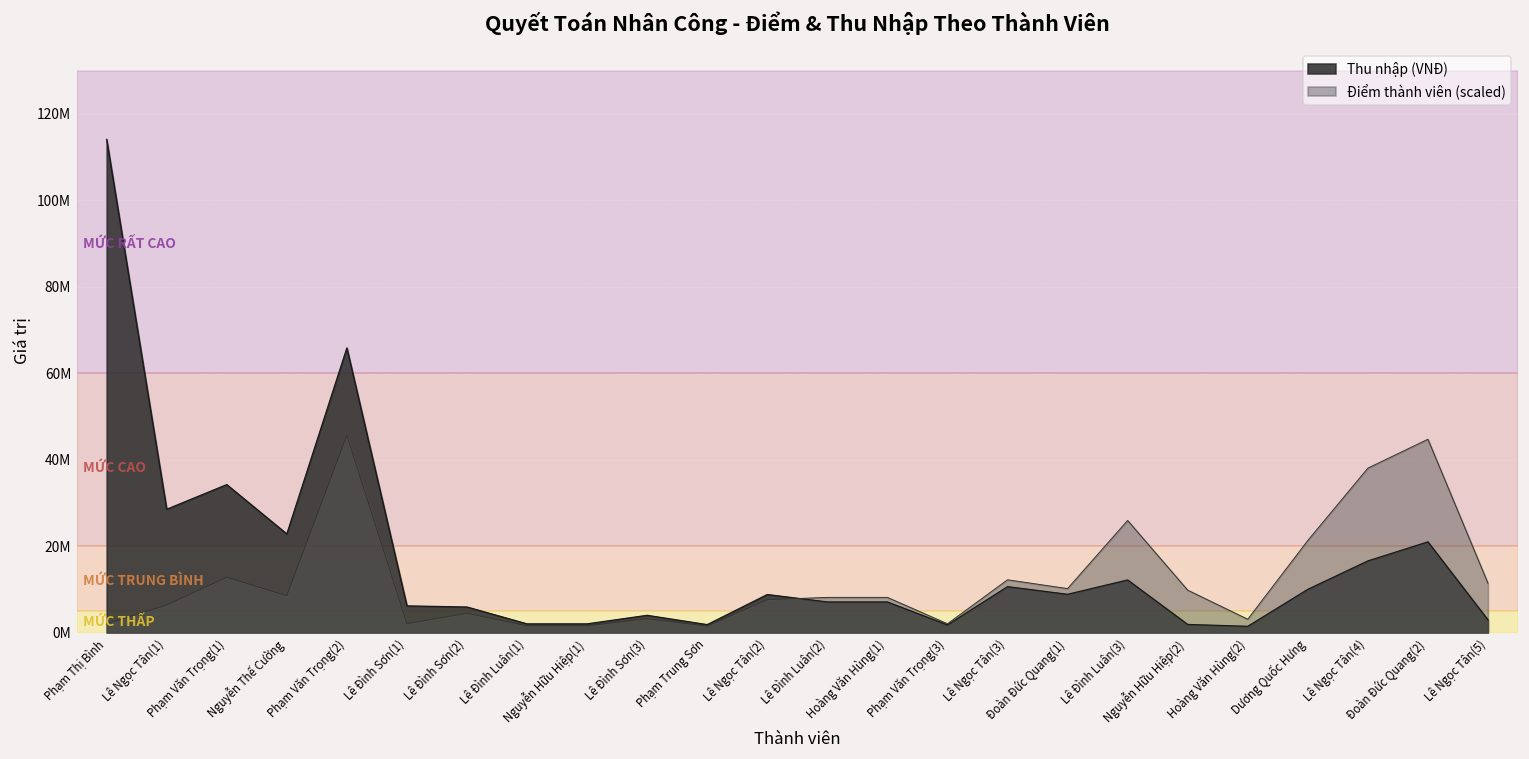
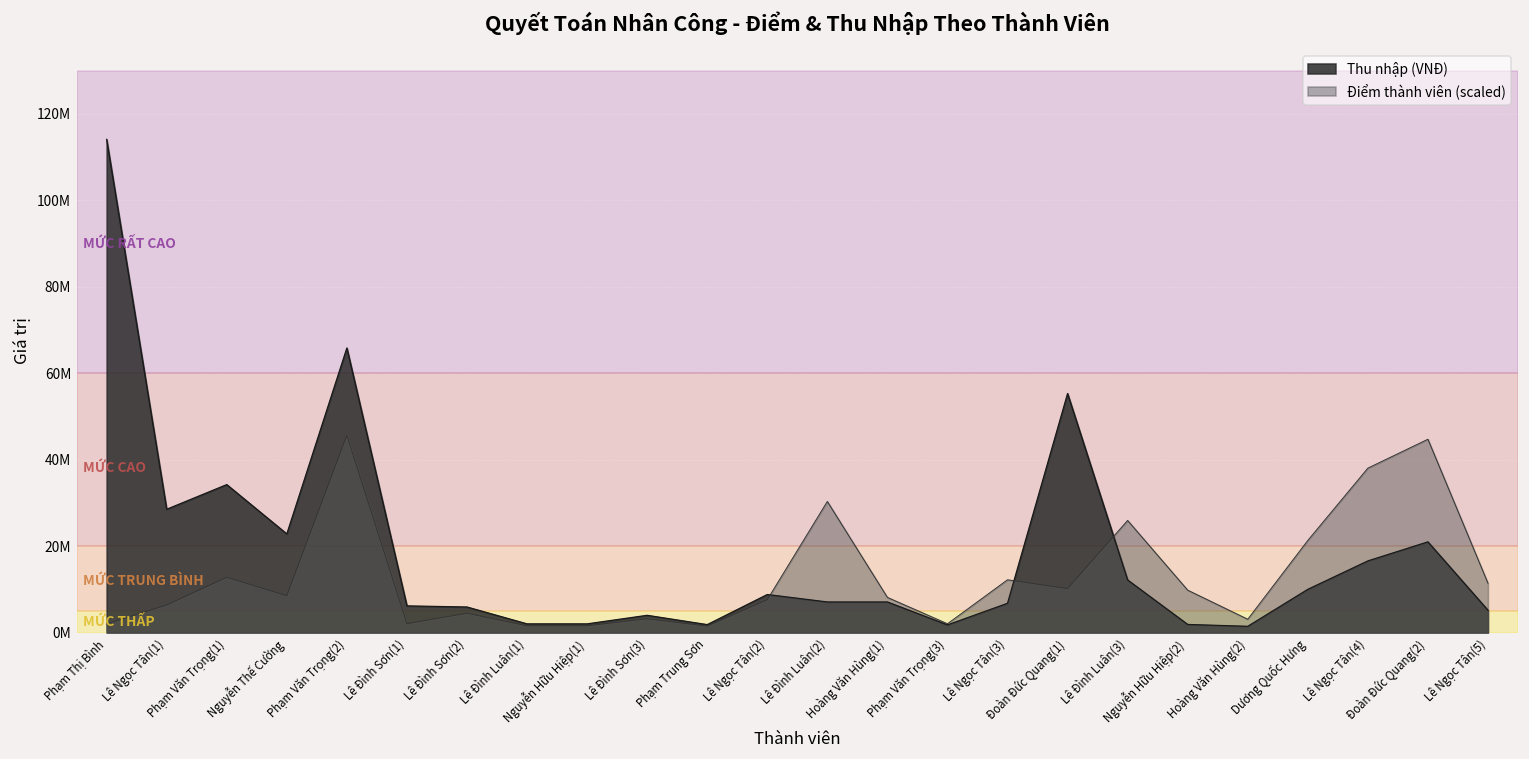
  {
    "Thu nhập (VNĐ)": {
      "Phạm Thị Bình": 114000000,
      "Lê Ngọc Tân(1)": 29000000,
      "Phạm Văn Trọng(1)": 34000000,
      "Nguyễn Thế Cường": 23000000,
      "Phạm Văn Trọng(2)": 66000000,
      "Lê Đình Sơn(1)": 6000000,
      "Lê Đình Sơn(2)": 6000000,
      "Lê Đình Sơn(3)": 4000000,
      "Lê Ngọc Tân(2)": 9000000,
      "Lê Đình Luân(2)": 7000000,
      "Hoàng Văn Hùng(1)": 7000000,
-     "Lê Ngọc Tân(3)": 11000000,
-     "Đoàn Đức Quang(1)": 9000000,
+     "Lê Ngọc Tân(3)": 7000000,
+     "Đoàn Đức Quang(1)": 55000000,
      "Lê Đình Luân(3)": 12000000,
      "Nguyễn Hữu Hiệp(2)": 2000000,
      "Hoàng Văn Hùng(2)": 1000000,
      "Dương Quốc Hưng": 10000000,
      "Lê Ngọc Tân(4)": 17000000,
      "Đoàn Đức Quang(2)": 21000000,
-     "Lê Ngọc Tân(5)": 3000000
+     "Lê Ngọc Tân(5)": 5000000
    },
    "Điểm thành viên (scaled)": {
      "Phạm Thị Bình": 2000000,
      "Lê Ngọc Tân(1)": 6000000,
      "Phạm Văn Trọng(1)": 13000000,
      "Nguyễn Thế Cường": 9000000,
      "Phạm Văn Trọng(2)": 46000000,
      "Lê Đình Sơn(1)": 2000000,
      "Lê Đình Sơn(2)": 4000000,
      "Lê Đình Sơn(3)": 3000000,
      "Lê Ngọc Tân(2)": 8000000,
-     "Lê Đình Luân(2)": 8000000,
+     "Lê Đình Luân(2)": 30000000,
      "Hoàng Văn Hùng(1)": 8000000,
      "Lê Ngọc Tân(3)": 12000000,
      "Đoàn Đức Quang(1)": 10000000,
      "Lê Đình Luân(3)": 26000000,
      "Nguyễn Hữu Hiệp(2)": 10000000,
      "Hoàng Văn Hùng(2)": 3000000,
      "Dương Quốc Hưng": 21000000,
      "Lê Ngọc Tân(4)": 38000000,
      "Đoàn Đức Quang(2)": 45000000,
      "Lê Ngọc Tân(5)": 11000000
    }
  }
